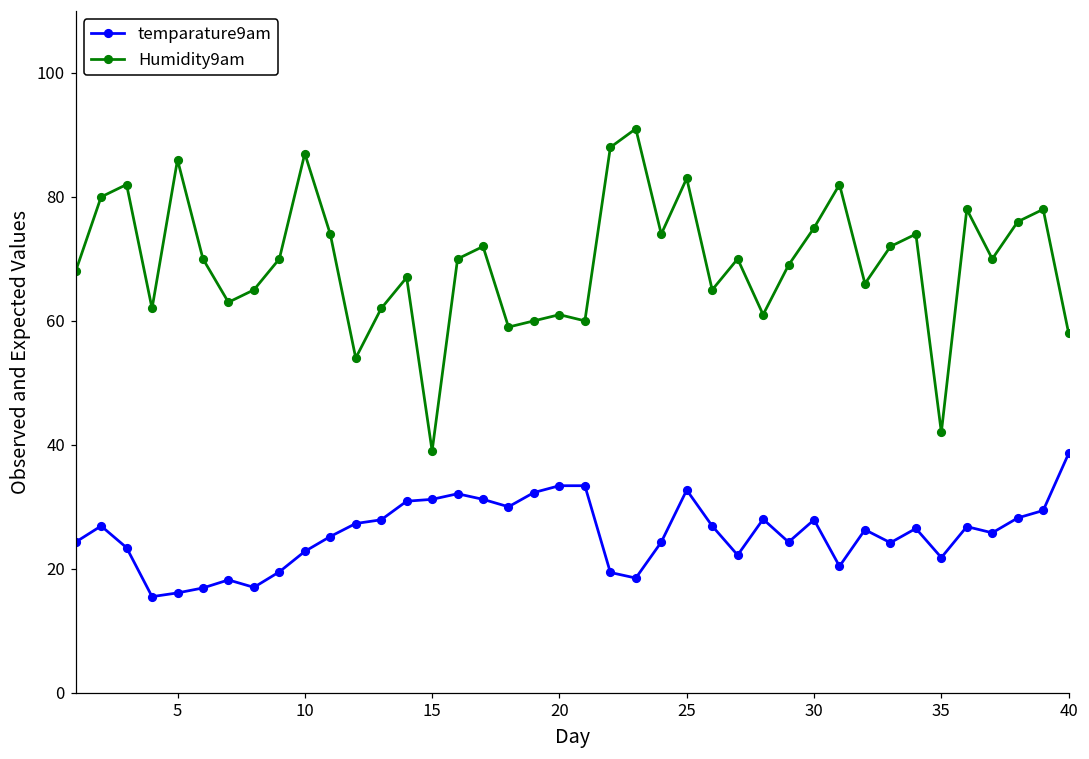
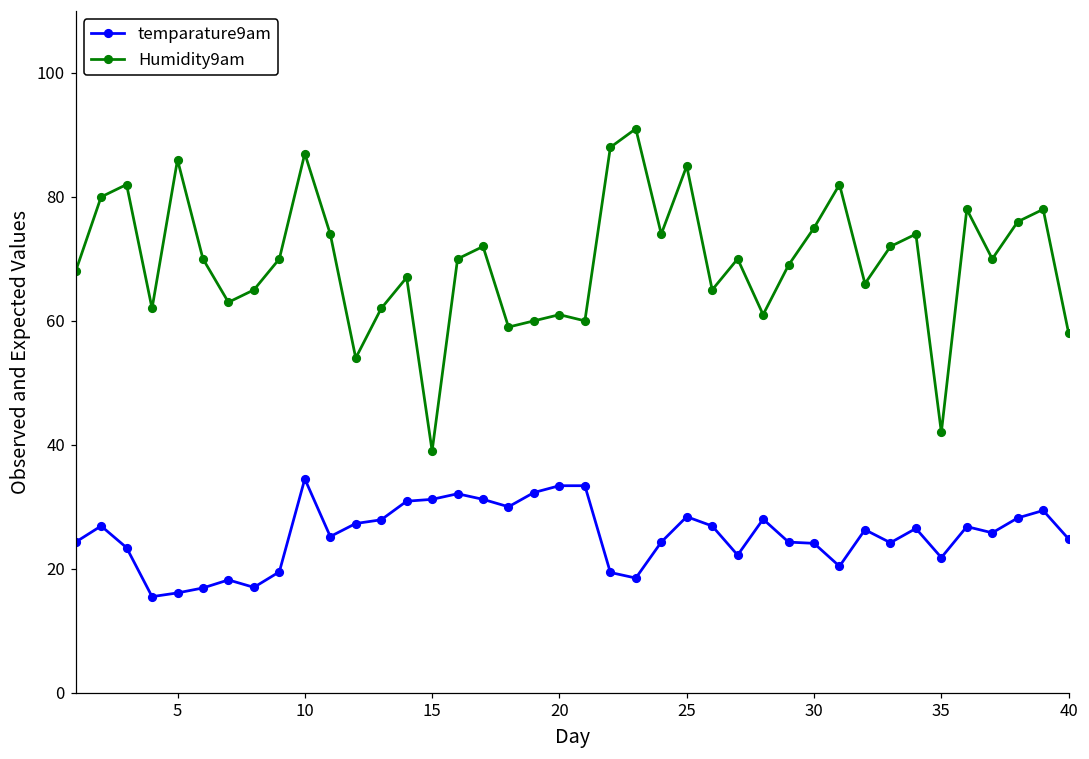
  {
    "temparature9am": {
      "5": 16,
-     "10": 23,
+     "10": 35,
      "15": 31,
      "20": 33,
-     "25": 33,
-     "30": 28,
+     "25": 28,
+     "30": 24,
      "35": 22,
-     "40": 39
+     "40": 25
    },
    "Humidity9am": {
      "5": 86,
      "10": 87,
      "15": 39,
      "20": 61,
-     "25": 83,
+     "25": 85,
      "30": 75,
      "35": 42,
      "40": 58
    }
  }
